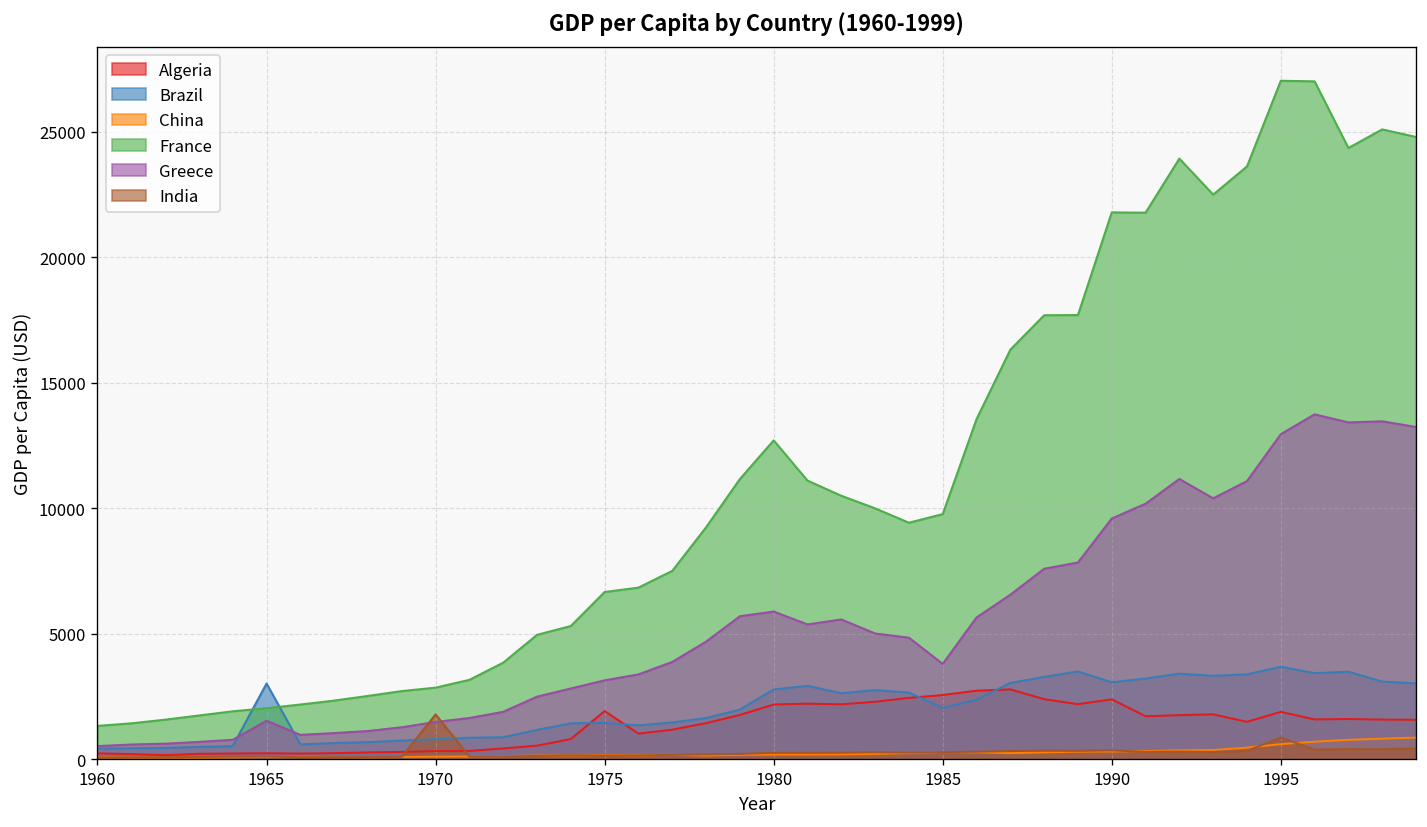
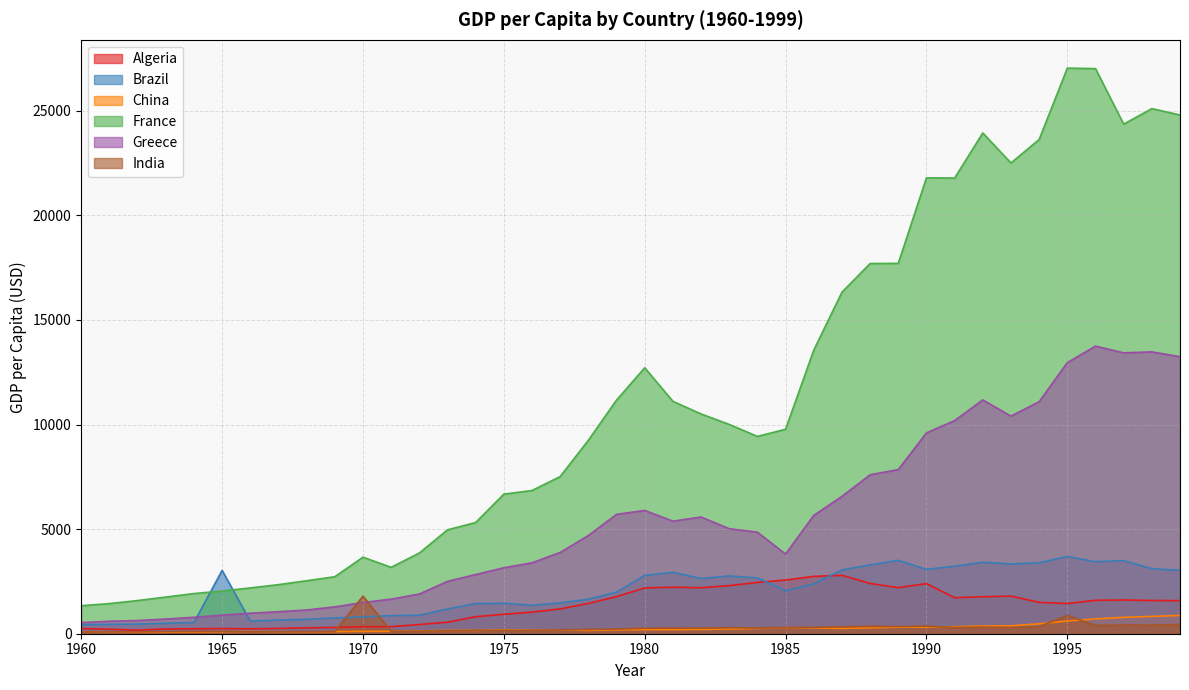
  {
    "Algeria": {
      "1960": 200,
      "1965": 200,
      "1970": 300,
-     "1975": 1900,
+     "1975": 900,
      "1980": 2200,
      "1985": 2600,
      "1990": 2400,
-     "1995": 1900
+     "1995": 1400
    },
    "Brazil": {
      "1965": 3000,
      "1970": 800,
      "1975": 1500,
      "1980": 2800,
      "1985": 2100,
      "1990": 3100,
      "1995": 3700
    },
    "China": {
      "1970": 100,
      "1995": 600
    },
    "France": {
      "1960": 1300,
      "1965": 2000,
-     "1970": 2900,
+     "1970": 3700,
      "1975": 6700,
      "1980": 12700,
      "1985": 9800,
      "1990": 21800,
      "1995": 27000
    },
    "Greece": {
-     "1965": 1500,
+     "1965": 900,
      "1970": 1500,
      "1975": 3200,
      "1980": 5900,
      "1985": 3800,
      "1990": 9600,
      "1995": 13000
    },
    "India": {
      "1970": 1800,
      "1995": 900
    }
  }
